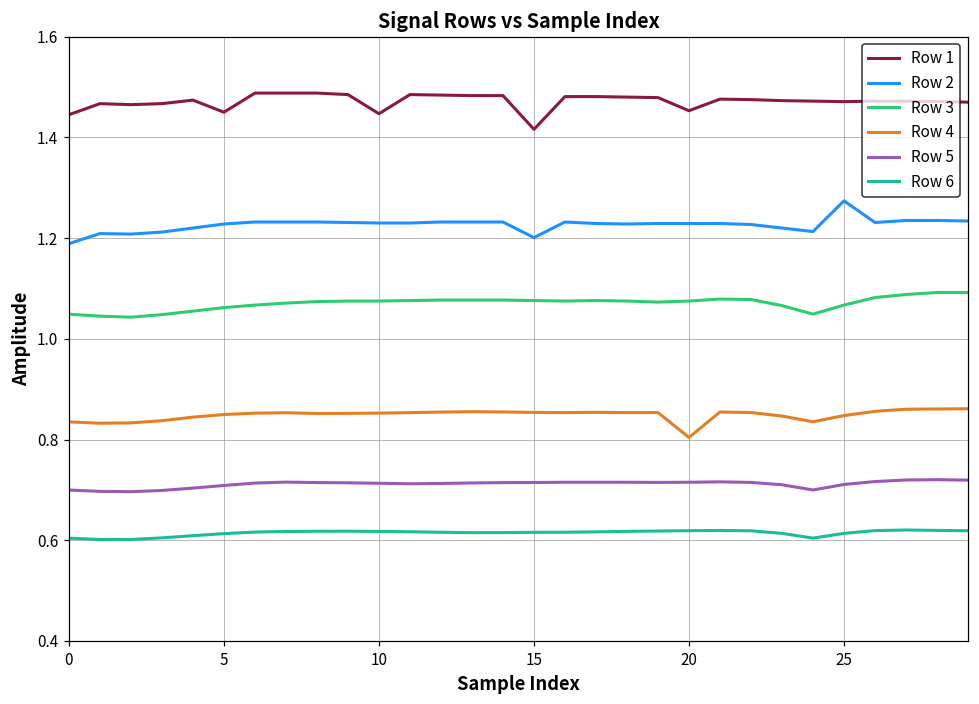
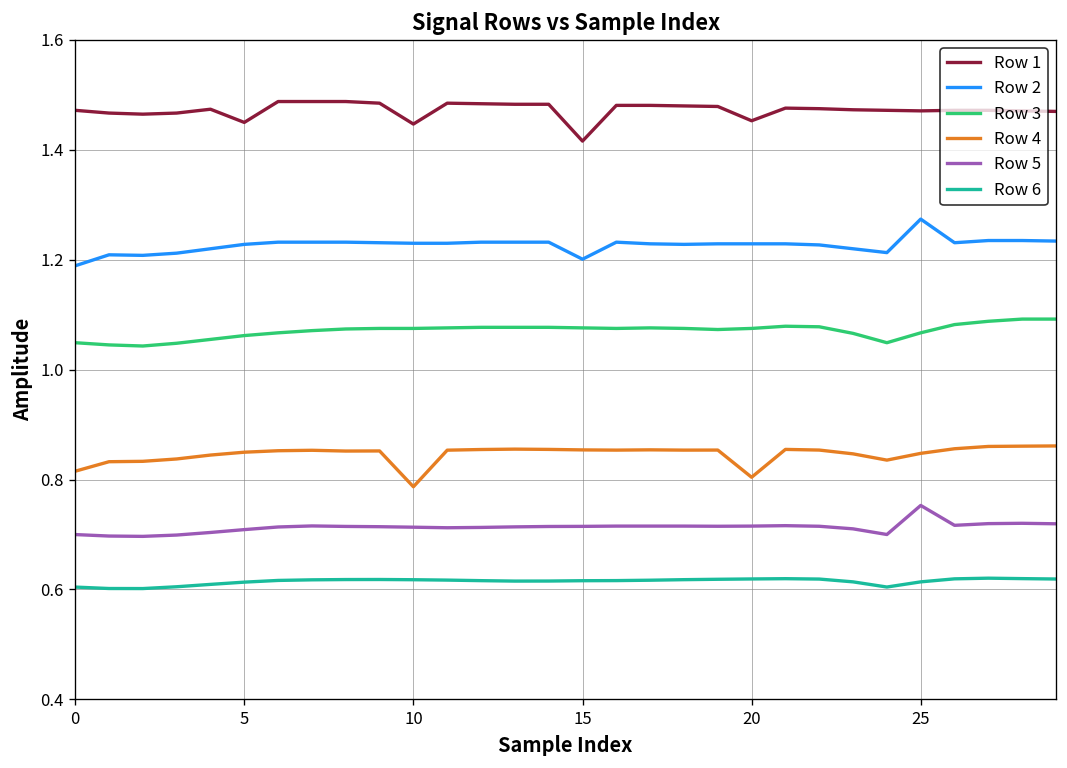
  {
    "Row 1": {
-     "0": 1.45,
+     "0": 1.47,
      "5": 1.45,
      "10": 1.45,
      "15": 1.42,
      "20": 1.45,
      "25": 1.47
    },
    "Row 2": {
      "0": 1.19,
      "5": 1.23,
      "10": 1.23,
      "15": 1.20,
      "20": 1.23,
      "25": 1.27
    },
    "Row 4": {
-     "0": 0.84,
+     "0": 0.82,
      "5": 0.85,
-     "10": 0.85,
+     "10": 0.79,
      "15": 0.85,
      "20": 0.80,
      "25": 0.85
    },
    "Row 5": {
      "0": 0.70,
      "5": 0.71,
      "10": 0.71,
      "15": 0.71,
      "20": 0.72,
-     "25": 0.71
+     "25": 0.75
    }
  }
